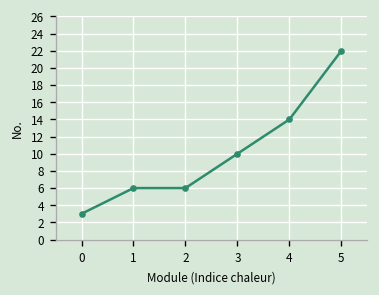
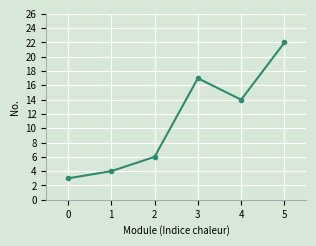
  {
    "0": 3,
-   "1": 6,
+   "1": 4,
    "2": 6,
-   "3": 10,
+   "3": 17,
    "4": 14,
    "5": 22
  }
